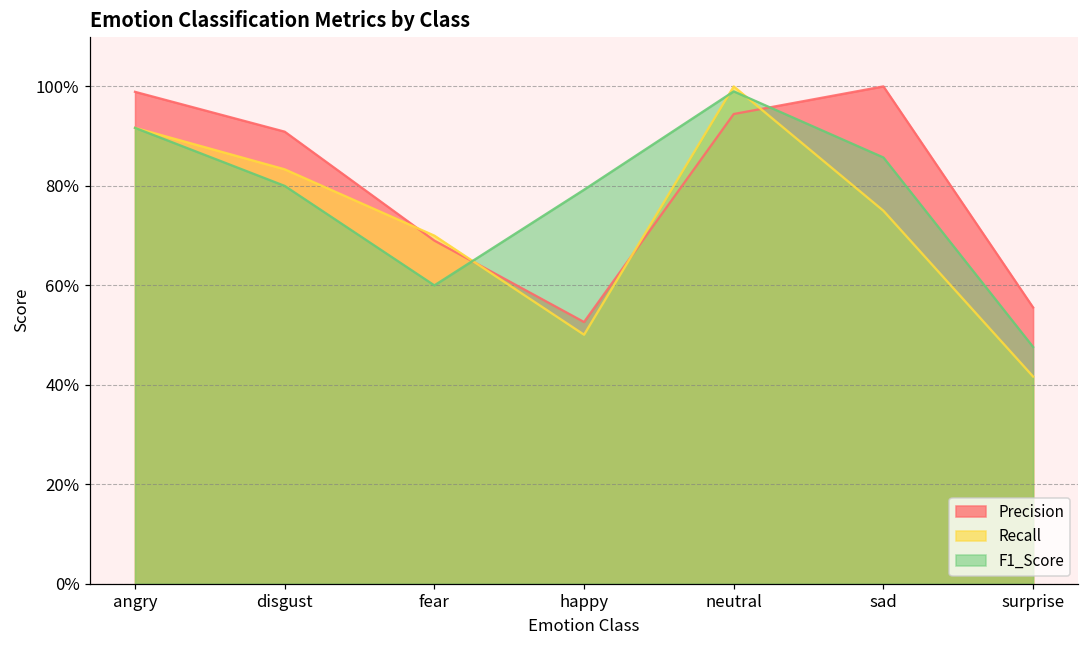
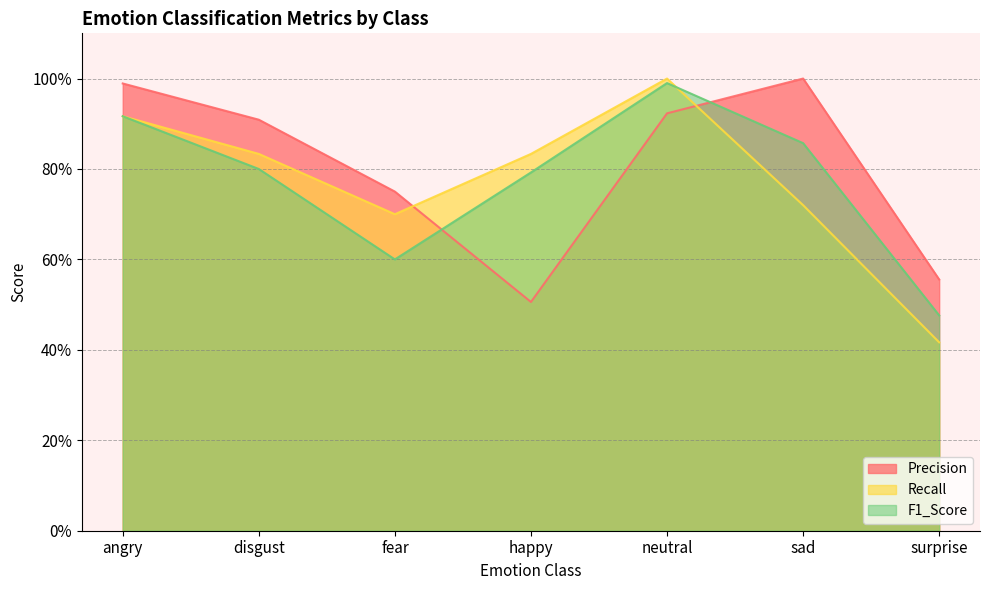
  {
    "Precision": {
      "angry": "99%",
      "disgust": "91%",
-     "fear": "69%",
-     "happy": "53%",
-     "neutral": "94%",
+     "fear": "75%",
+     "happy": "51%",
+     "neutral": "92%",
      "sad": "100%",
      "surprise": "56%"
    },
    "Recall": {
      "disgust": "83%",
      "fear": "70%",
-     "happy": "50%",
+     "happy": "83%",
      "neutral": "100%",
-     "sad": "75%",
+     "sad": "72%",
      "surprise": "42%"
    },
    "F1_Score": {
      "disgust": "80%",
      "fear": "60%",
      "happy": "79%",
      "neutral": "99%",
      "sad": "86%",
      "surprise": "48%"
    }
  }
